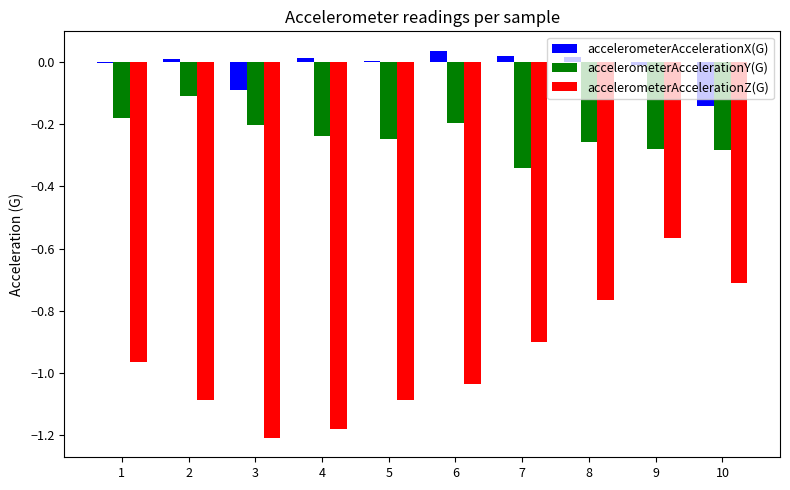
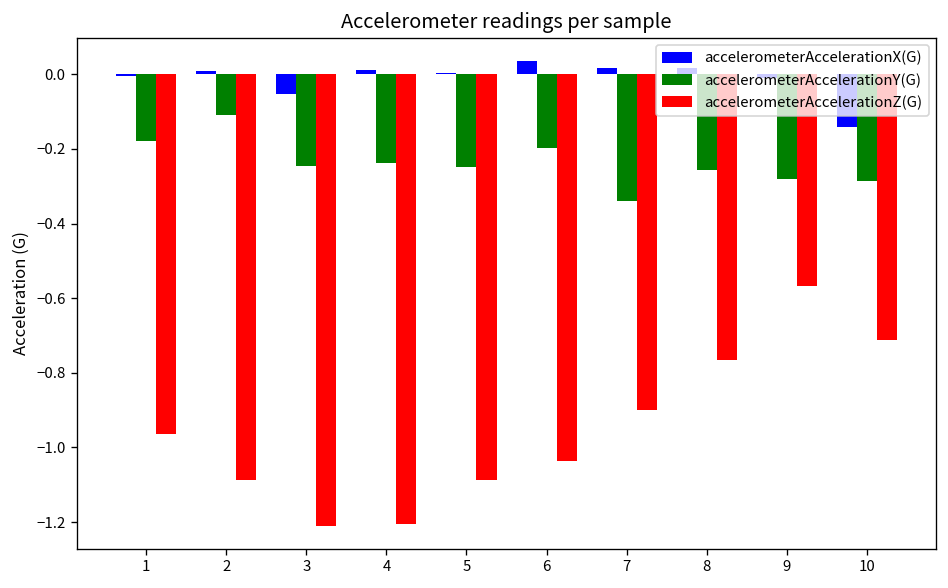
  {
    "accelerometerAccelerationX(G)": {
      "2": 0.01,
-     "3": -0.09,
+     "3": -0.05,
      "4": 0.01,
      "6": 0.04,
      "7": 0.02,
      "10": -0.14
    },
    "accelerometerAccelerationY(G)": {
      "1": -0.18,
      "2": -0.11,
-     "3": -0.20,
+     "3": -0.24,
      "4": -0.24,
      "5": -0.25,
      "6": -0.20,
      "7": -0.34,
      "8": -0.26,
      "9": -0.28,
      "10": -0.28
    },
    "accelerometerAccelerationZ(G)": {
      "1": -0.96,
      "2": -1.09,
      "3": -1.21,
-     "4": -1.18,
+     "4": -1.21,
      "5": -1.09,
      "6": -1.04,
      "7": -0.90,
      "8": -0.76,
      "9": -0.57,
      "10": -0.71
    }
  }
